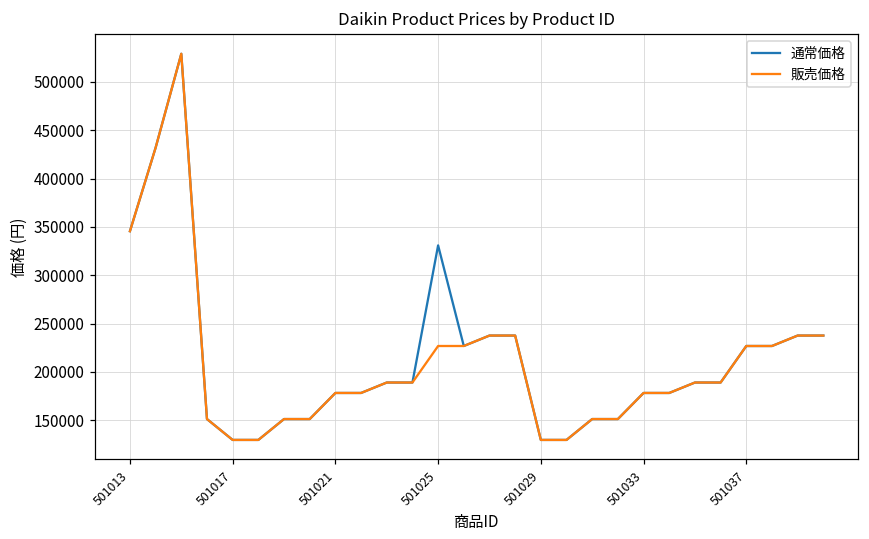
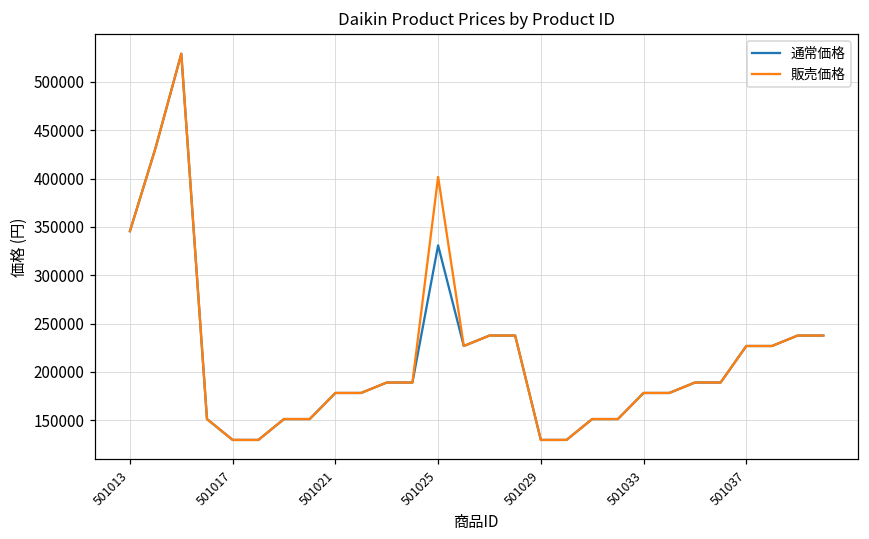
  {
    "通常価格": {
      "501025": 330000
    },
    "販売価格": {
-     "501025": 230000
+     "501025": 400000
    }
  }
